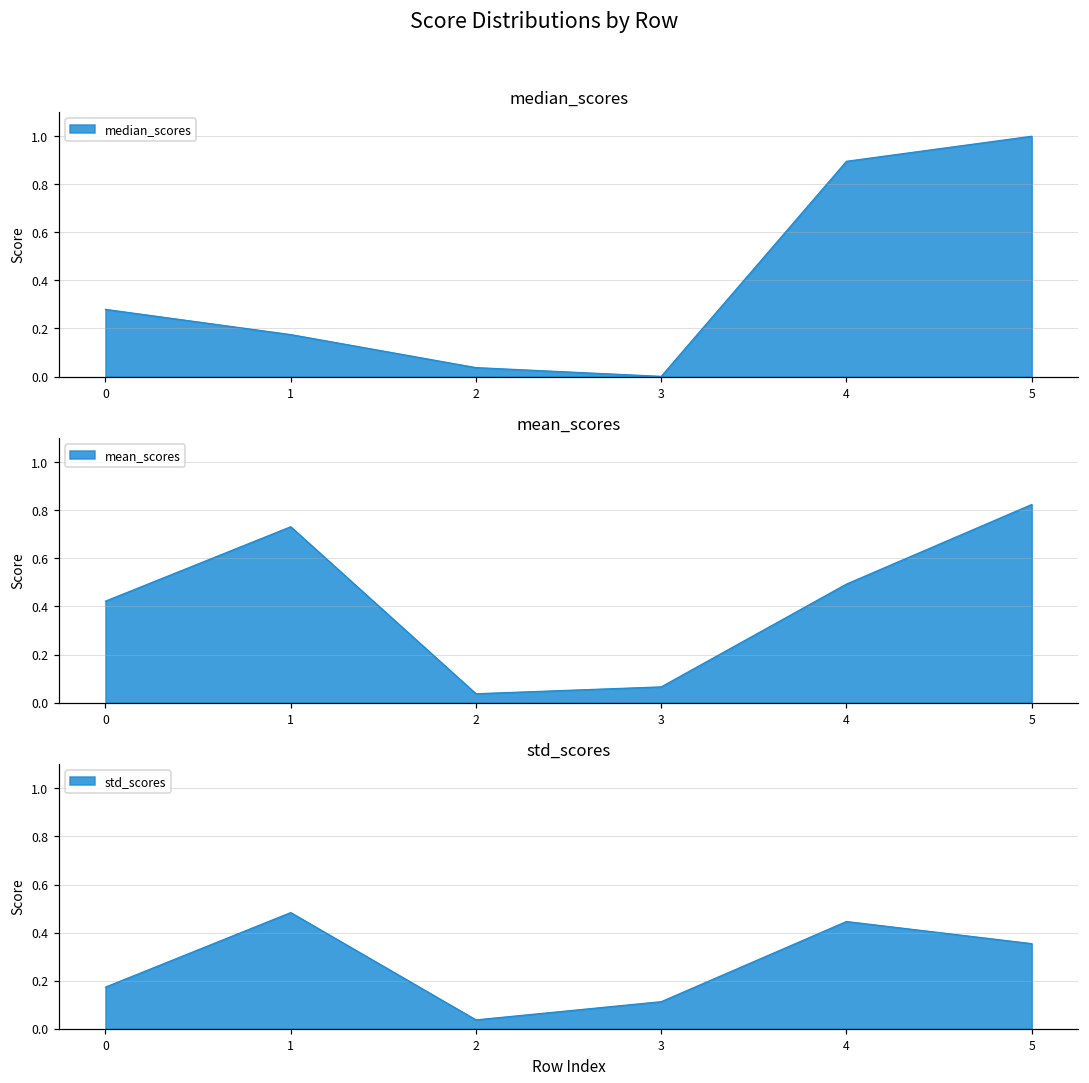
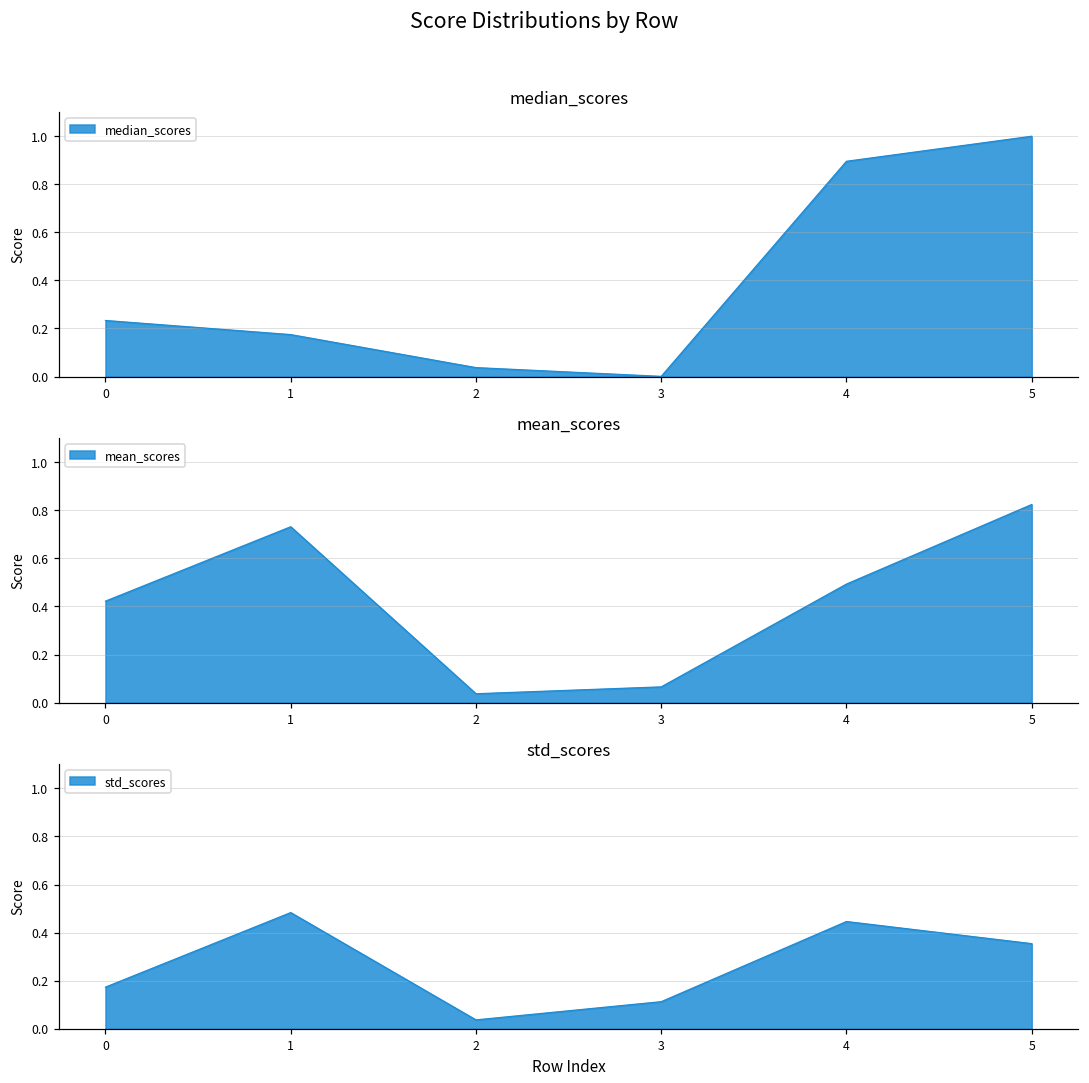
  {
    "median_scores": {
-     "0": 0.28,
+     "0": 0.23,
      "1": 0.17,
      "2": 0.04,
      "3": 0.00,
      "4": 0.90,
      "5": 1.00
    },
    "mean_scores": {
      "0": 0.42,
      "1": 0.73,
      "2": 0.04,
      "3": 0.07,
      "4": 0.49,
      "5": 0.82
    },
    "std_scores": {
      "0": 0.17,
      "1": 0.48,
      "2": 0.04,
      "3": 0.11,
      "4": 0.45,
      "5": 0.35
    }
  }
